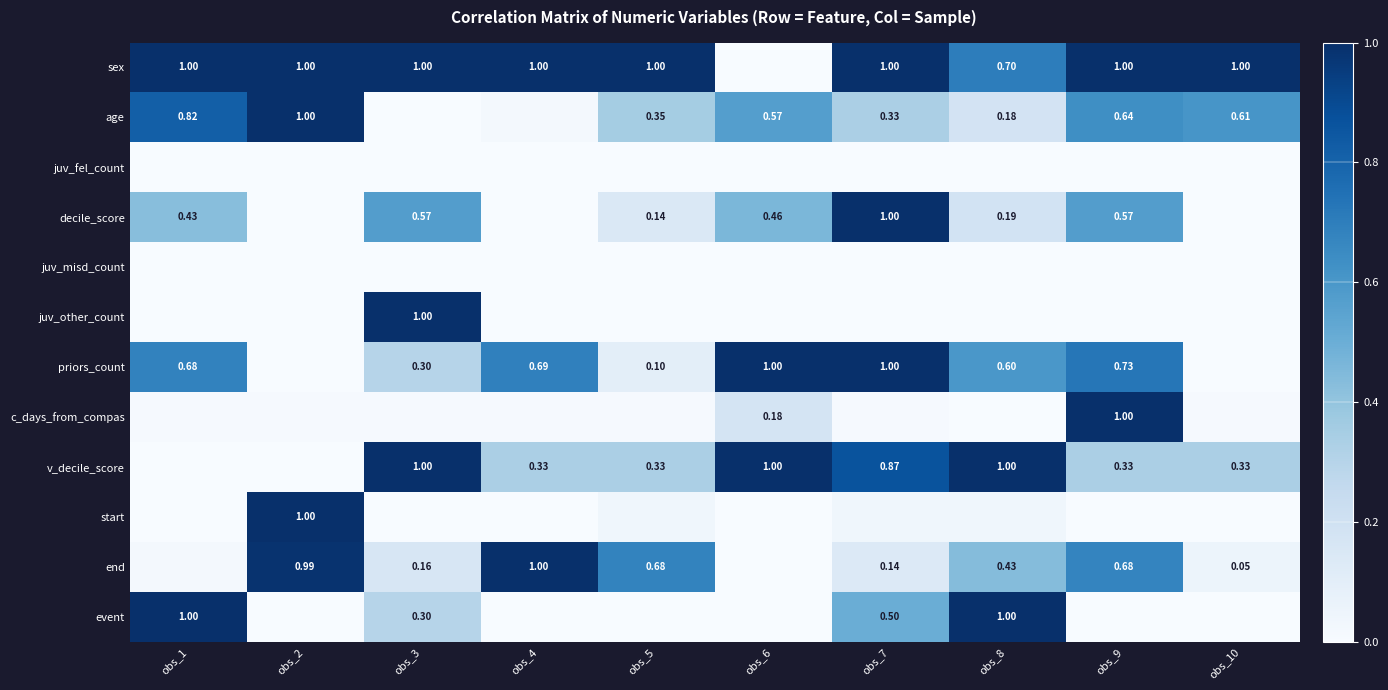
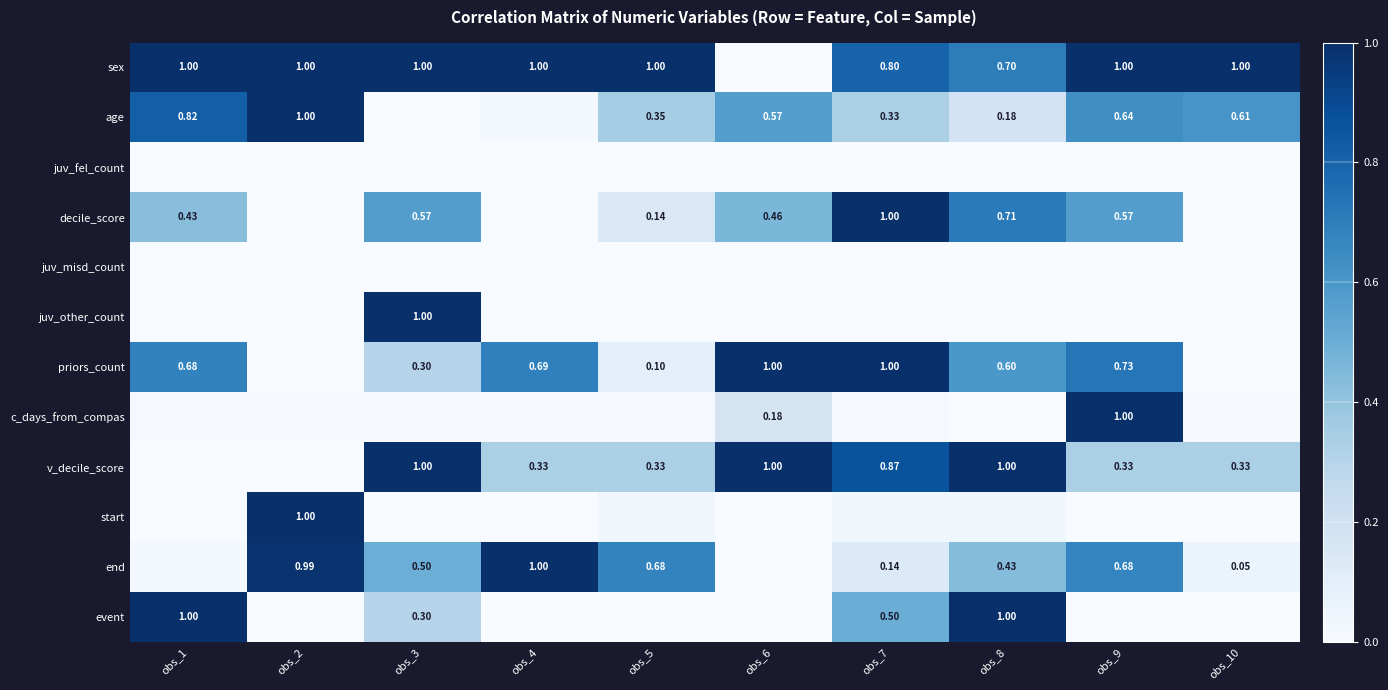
  {
    "sex": {
      "obs_1": 1.00,
      "obs_2": 1.00,
      "obs_3": 1.00,
      "obs_4": 1.00,
      "obs_5": 1.00,
-     "obs_7": 1.00,
+     "obs_7": 0.80,
      "obs_8": 0.70,
      "obs_9": 1.00,
      "obs_10": 1.00
    },
    "age": {
      "obs_1": 0.82,
      "obs_2": 1.00,
      "obs_5": 0.35,
      "obs_6": 0.57,
      "obs_7": 0.33,
      "obs_8": 0.18,
      "obs_9": 0.64,
      "obs_10": 0.61
    },
    "decile_score": {
      "obs_1": 0.43,
      "obs_3": 0.57,
      "obs_5": 0.14,
      "obs_6": 0.46,
      "obs_7": 1.00,
-     "obs_8": 0.19,
+     "obs_8": 0.71,
      "obs_9": 0.57
    },
    "juv_other_count": {
      "obs_3": 1.00
    },
    "priors_count": {
      "obs_1": 0.68,
      "obs_3": 0.30,
      "obs_4": 0.69,
      "obs_5": 0.10,
      "obs_6": 1.00,
      "obs_7": 1.00,
      "obs_8": 0.60,
      "obs_9": 0.73
    },
    "c_days_from_compas": {
      "obs_6": 0.18,
      "obs_9": 1.00
    },
    "v_decile_score": {
      "obs_3": 1.00,
      "obs_4": 0.33,
      "obs_5": 0.33,
      "obs_6": 1.00,
      "obs_7": 0.87,
      "obs_8": 1.00,
      "obs_9": 0.33,
      "obs_10": 0.33
    },
    "start": {
      "obs_2": 1.00
    },
    "end": {
      "obs_2": 0.99,
-     "obs_3": 0.16,
+     "obs_3": 0.50,
      "obs_4": 1.00,
      "obs_5": 0.68,
      "obs_7": 0.14,
      "obs_8": 0.43,
      "obs_9": 0.68,
      "obs_10": 0.05
    },
    "event": {
      "obs_1": 1.00,
      "obs_3": 0.30,
      "obs_7": 0.50,
      "obs_8": 1.00
    }
  }
